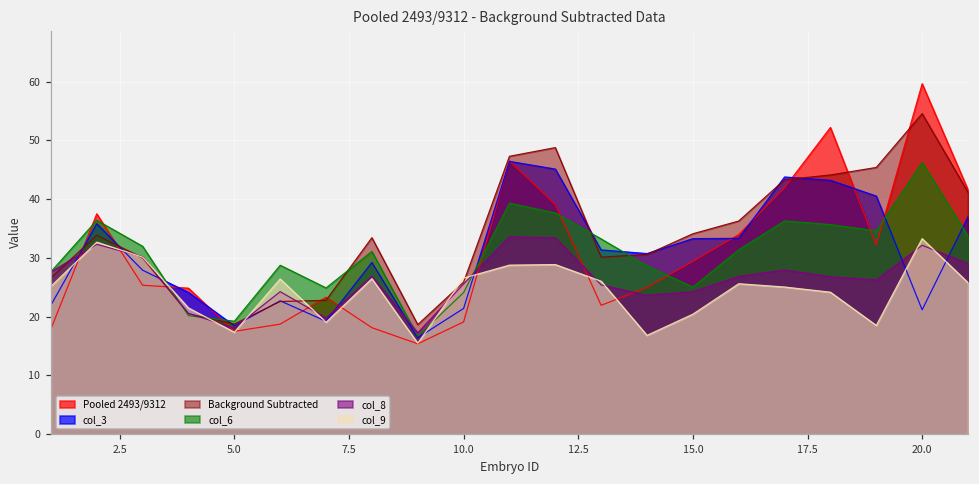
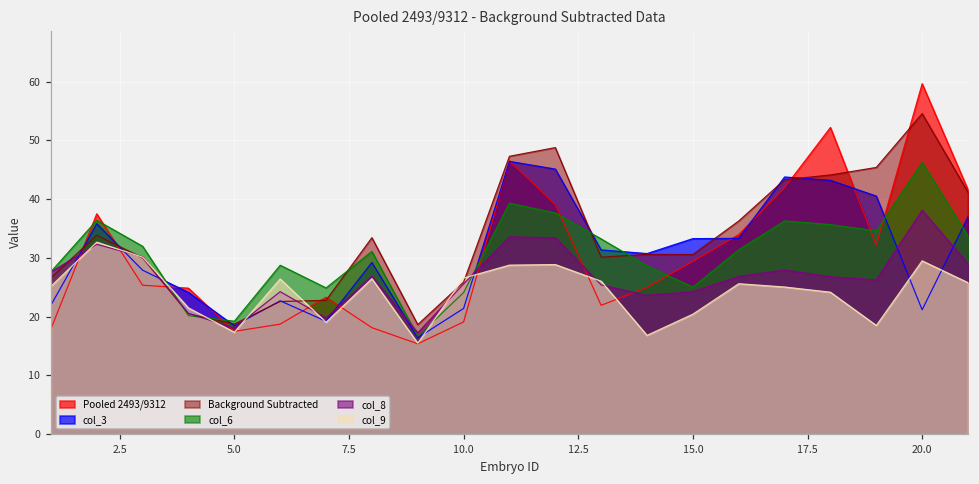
  {
    "Pooled 2493/9312": {
      "10.0": 19,
      "15.0": 29,
      "20.0": 60
    },
    "col_3": {
      "10.0": 21,
      "15.0": 33,
      "20.0": 21
    },
    "Background Subtracted": {
-     "15.0": 34,
+     "15.0": 31,
      "20.0": 55
    },
    "col_6": {
      "5.0": 19,
      "10.0": 24,
      "15.0": 25,
      "20.0": 46
    },
    "col_8": {
      "15.0": 24,
-     "20.0": 32
+     "20.0": 38
    },
    "col_9": {
      "10.0": 27,
      "15.0": 20,
-     "20.0": 33
+     "20.0": 29
    }
  }
